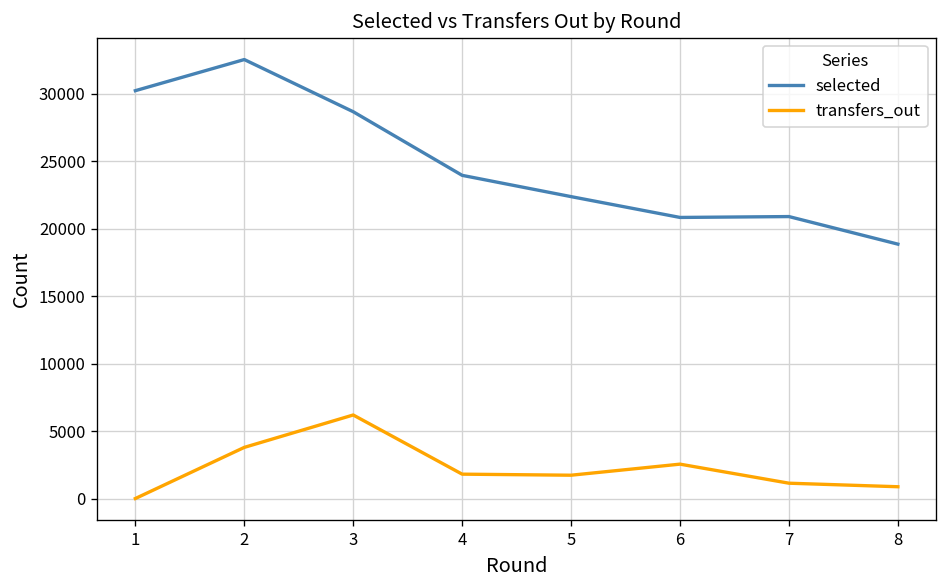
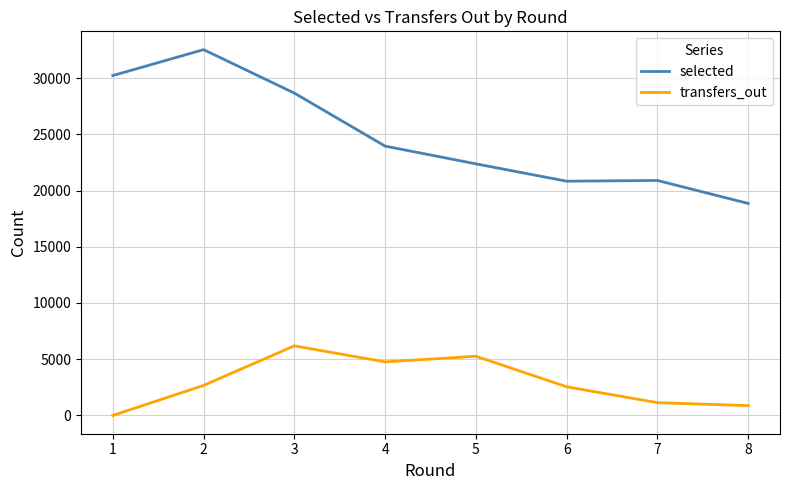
  {
    "selected": {
      "1": 30200,
      "2": 32500,
      "3": 28700,
      "4": 23900,
      "5": 22400,
      "6": 20800,
      "7": 20900,
      "8": 18900
    },
    "transfers_out": {
      "1": 0,
-     "2": 3800,
+     "2": 2700,
      "3": 6200,
-     "4": 1800,
-     "5": 1700,
+     "4": 4800,
+     "5": 5300,
      "6": 2500,
      "7": 1100,
      "8": 900
    }
  }
